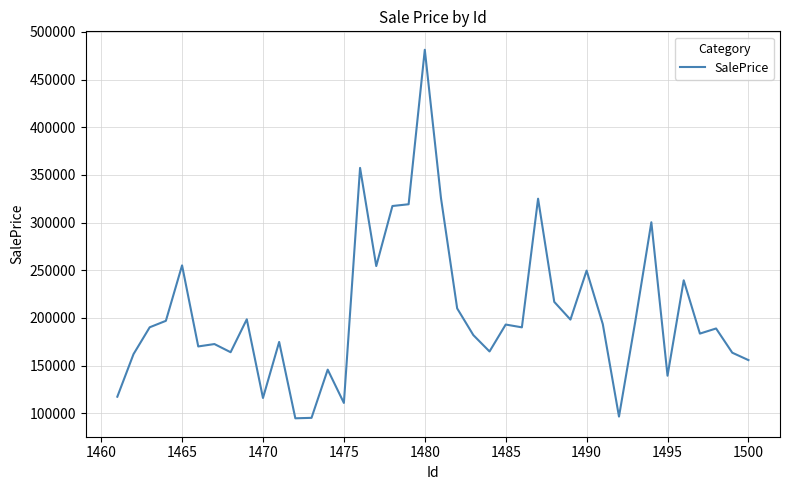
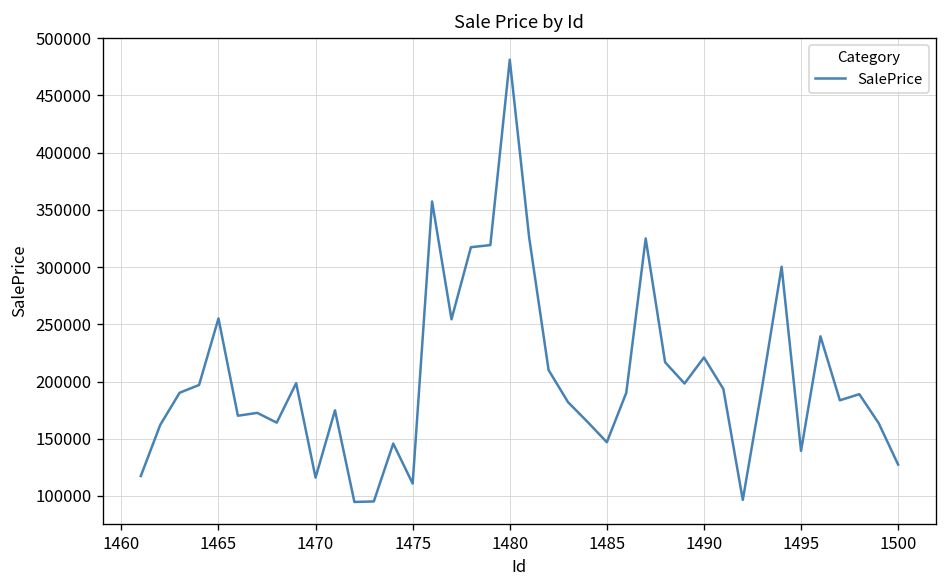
  {
    "1465": 260000,
    "1470": 120000,
    "1475": 110000,
    "1480": 480000,
-   "1485": 190000,
-   "1490": 250000,
+   "1485": 150000,
+   "1490": 220000,
    "1495": 140000,
-   "1500": 160000
+   "1500": 130000
  }
